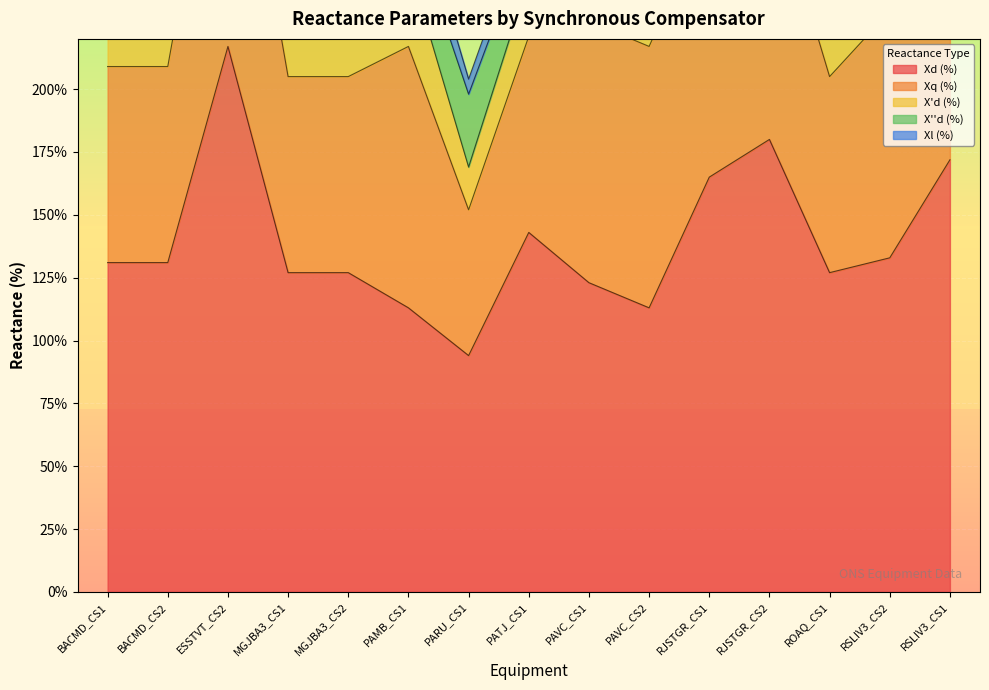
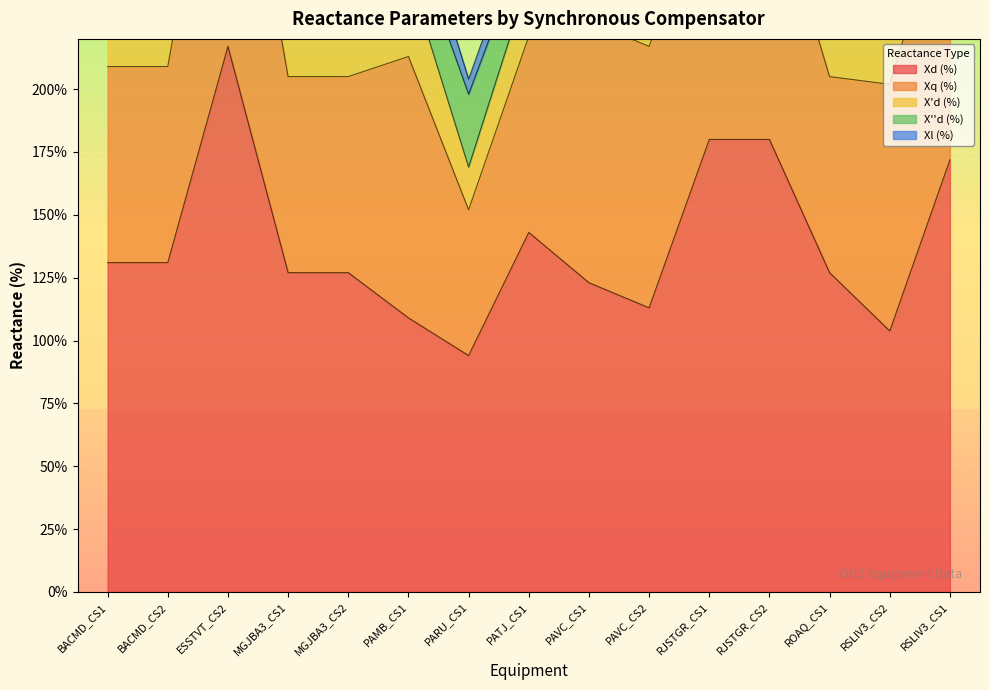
  {
    "Xd (%)": {
      "BACMD_CS1": "131%",
      "BACMD_CS2": "131%",
      "ESSTVT_CS2": "217%",
      "MGJBA3_CS1": "127%",
      "MGJBA3_CS2": "127%",
-     "PAMB_CS1": "113%",
+     "PAMB_CS1": "109%",
      "PARU_CS1": "94%",
      "PATJ_CS1": "143%",
      "PAVC_CS1": "123%",
      "PAVC_CS2": "113%",
-     "RJSTGR_CS1": "165%",
+     "RJSTGR_CS1": "180%",
      "RJSTGR_CS2": "180%",
      "ROAQ_CS1": "127%",
-     "RSLIV3_CS2": "133%",
+     "RSLIV3_CS2": "104%",
      "RSLIV3_CS1": "172%"
    },
    "Xq (%)": {
      "BACMD_CS1": "78%",
      "BACMD_CS2": "78%",
      "MGJBA3_CS1": "78%",
      "MGJBA3_CS2": "78%",
      "PAMB_CS1": "104%",
      "PARU_CS1": "58%",
      "PAVC_CS2": "104%",
      "ROAQ_CS1": "78%"
    },
    "X'd (%)": {
      "PARU_CS1": "17%"
    },
    "X''d (%)": {
      "PARU_CS1": "29%"
    },
    "Xl (%)": {
      "PARU_CS1": "6%"
    }
  }
